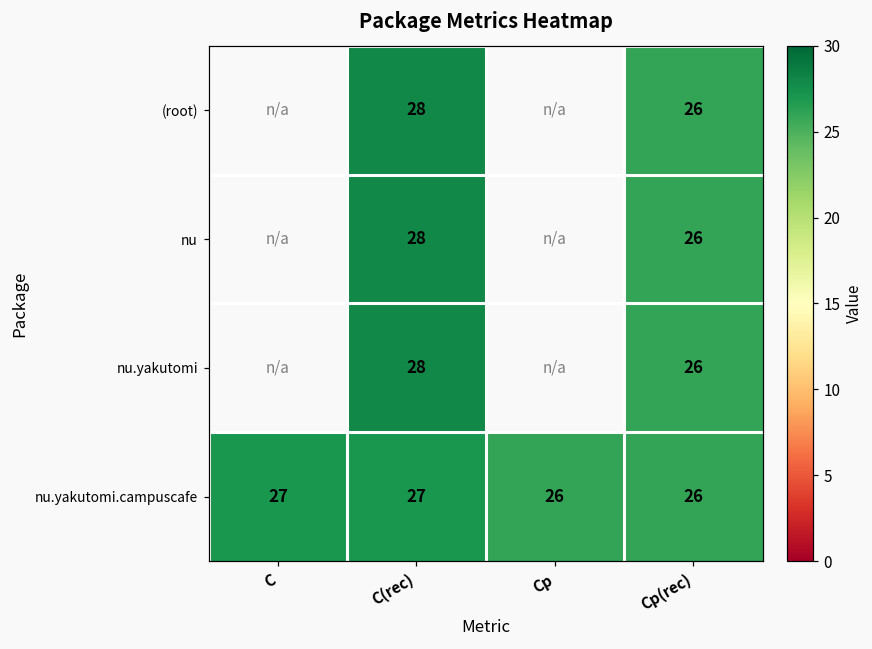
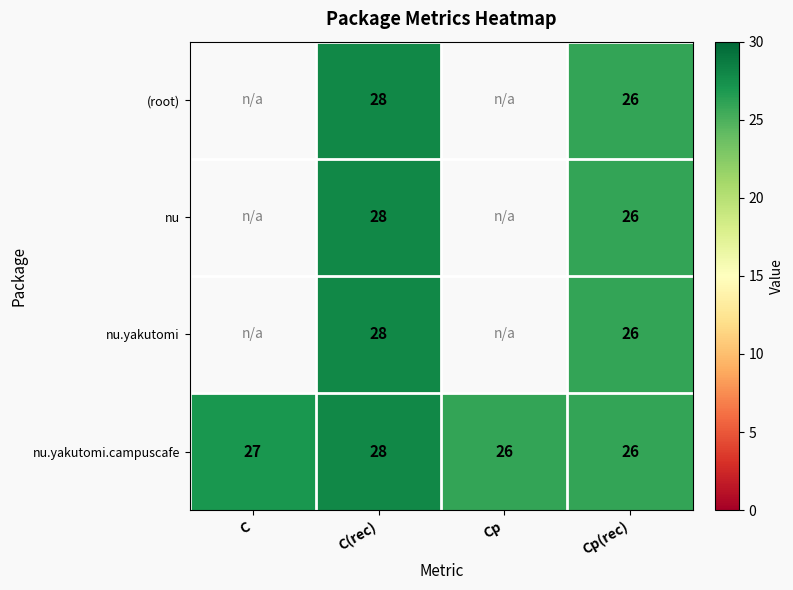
  {
    "(root)": {
      "C(rec)": 28,
      "Cp(rec)": 26
    },
    "nu": {
      "C(rec)": 28,
      "Cp(rec)": 26
    },
    "nu.yakutomi": {
      "C(rec)": 28,
      "Cp(rec)": 26
    },
    "nu.yakutomi.campuscafe": {
      "C": 27,
-     "C(rec)": 27,
+     "C(rec)": 28,
      "Cp": 26,
      "Cp(rec)": 26
    }
  }
